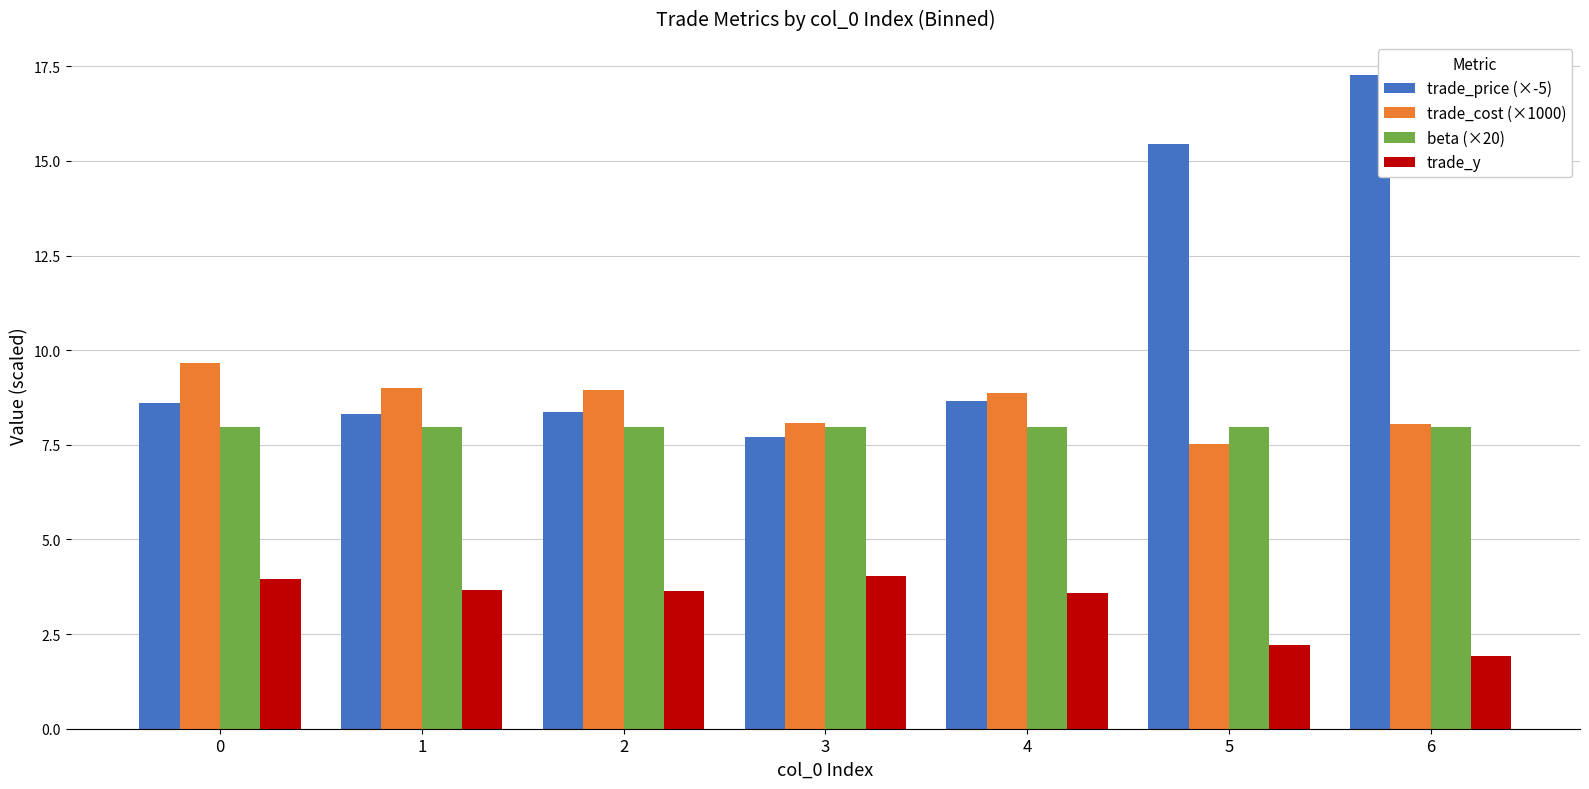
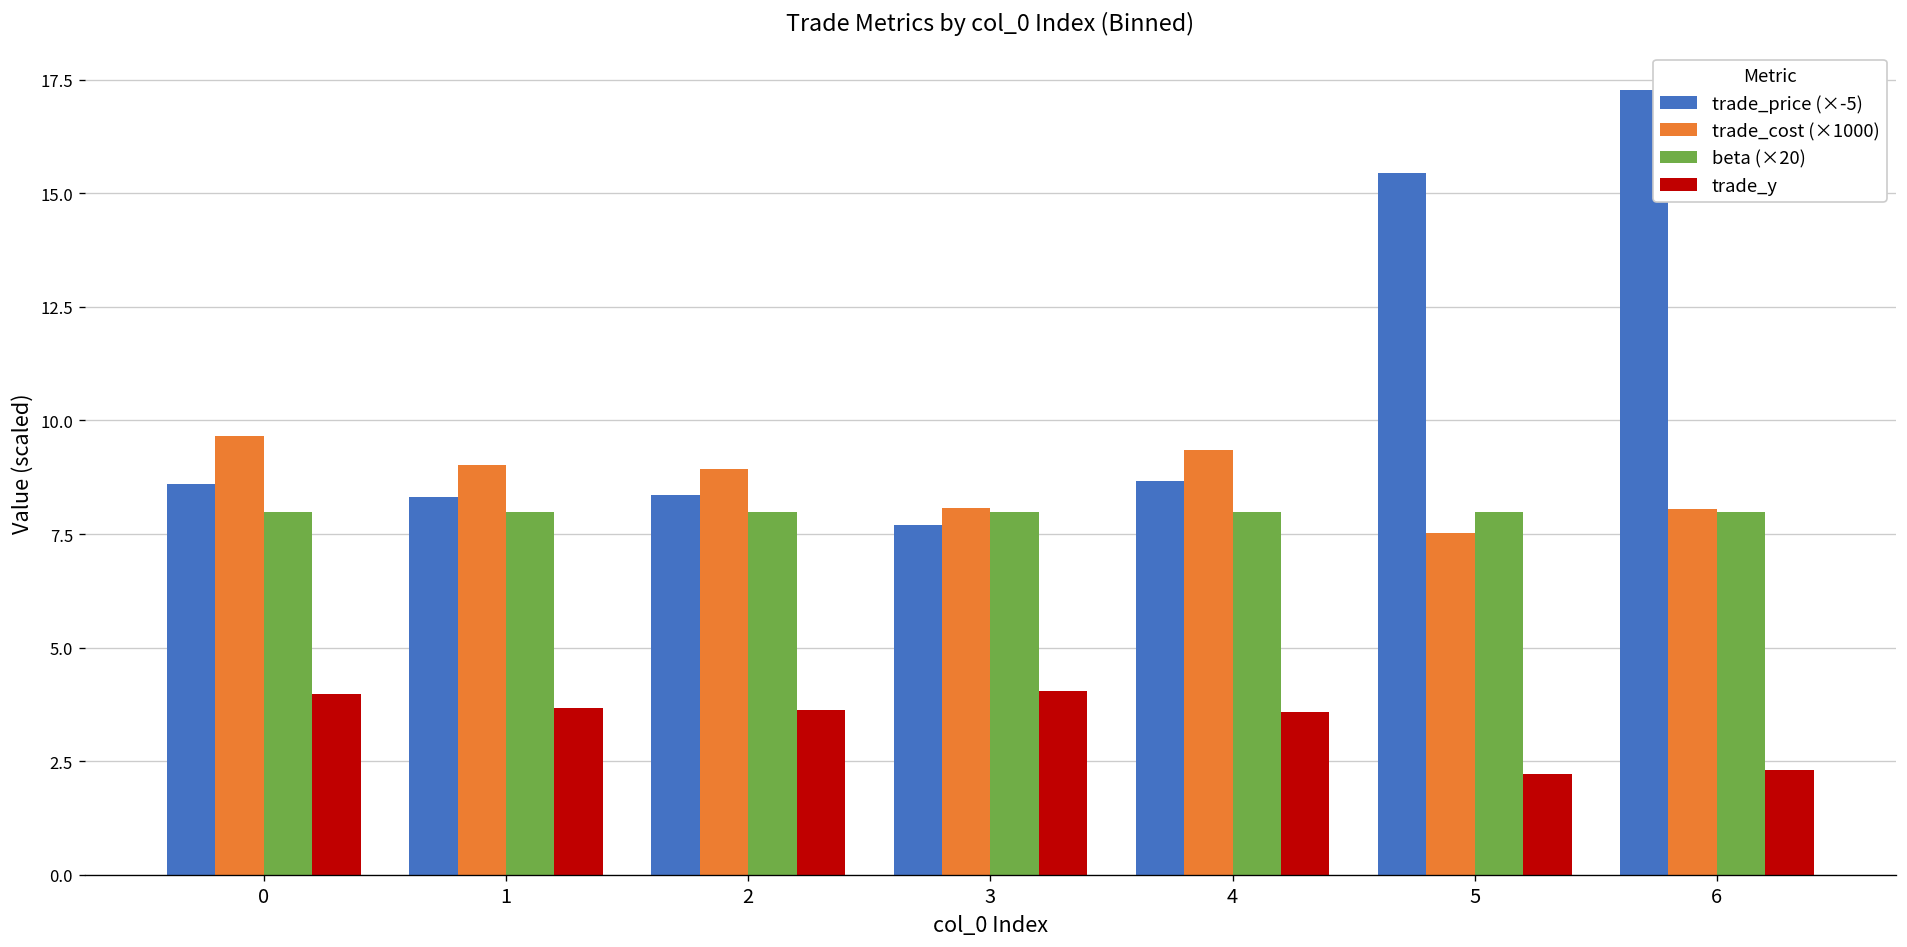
  {
    "trade_price (×-5)": {
      "0": 8.6,
      "1": 8.3,
      "2": 8.4,
      "3": 7.7,
      "4": 8.7,
      "5": 15.4,
      "6": 17.3
    },
    "trade_cost (×1000)": {
      "0": 9.7,
      "1": 9.0,
      "2": 8.9,
      "3": 8.1,
-     "4": 8.9,
+     "4": 9.4,
      "5": 7.5,
      "6": 8.1
    },
    "beta (×20)": {
      "0": 8.0,
      "1": 8.0,
      "2": 8.0,
      "3": 8.0,
      "4": 8.0,
      "5": 8.0,
      "6": 8.0
    },
    "trade_y": {
      "0": 4.0,
      "1": 3.7,
      "2": 3.6,
      "3": 4.0,
      "4": 3.6,
      "5": 2.2,
-     "6": 1.9
+     "6": 2.3
    }
  }
